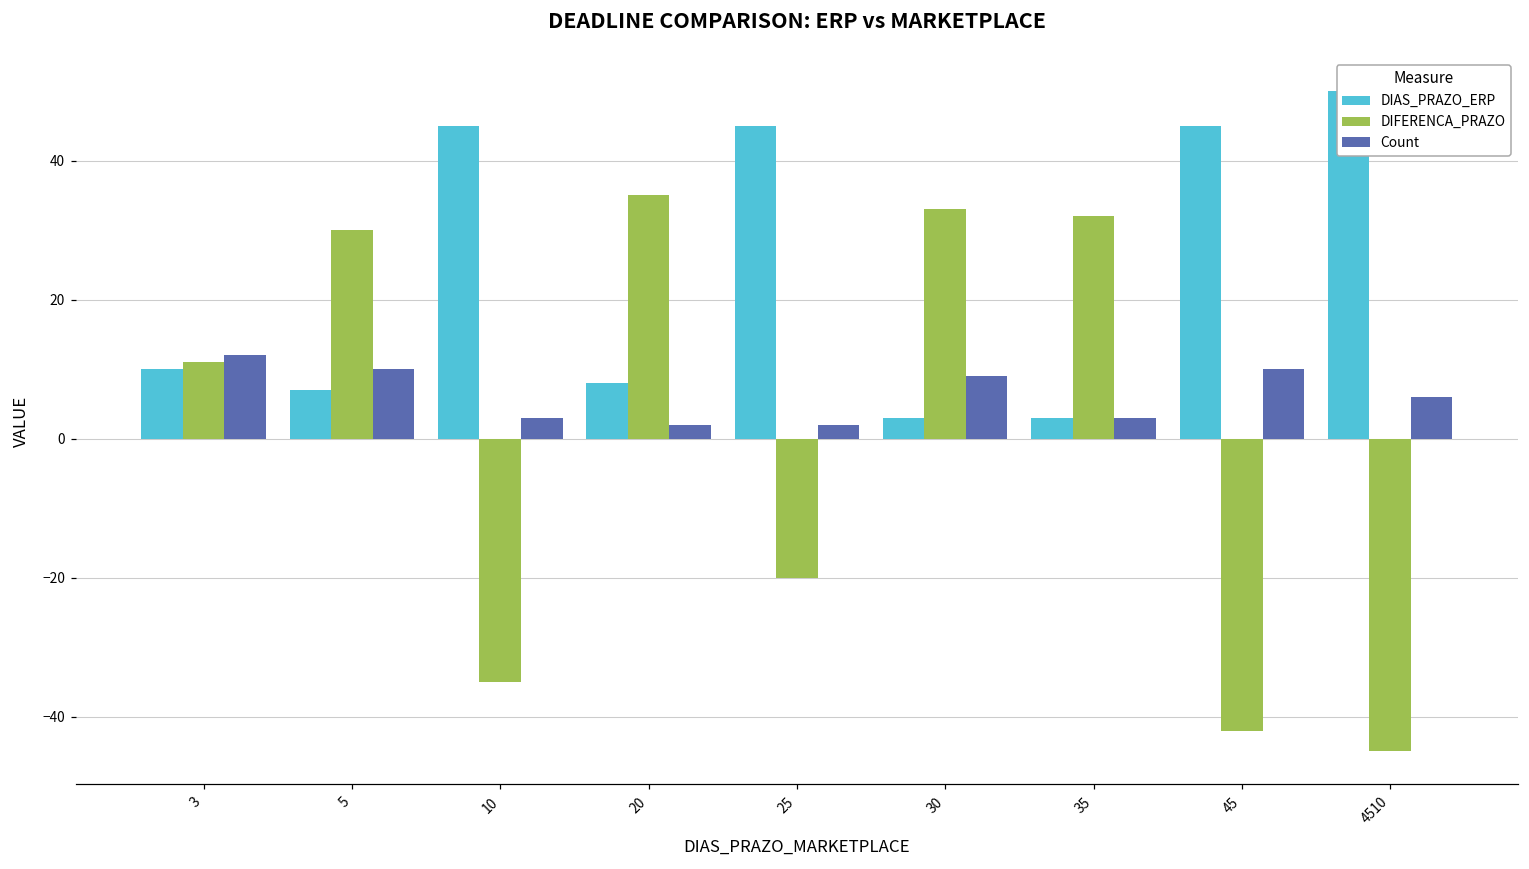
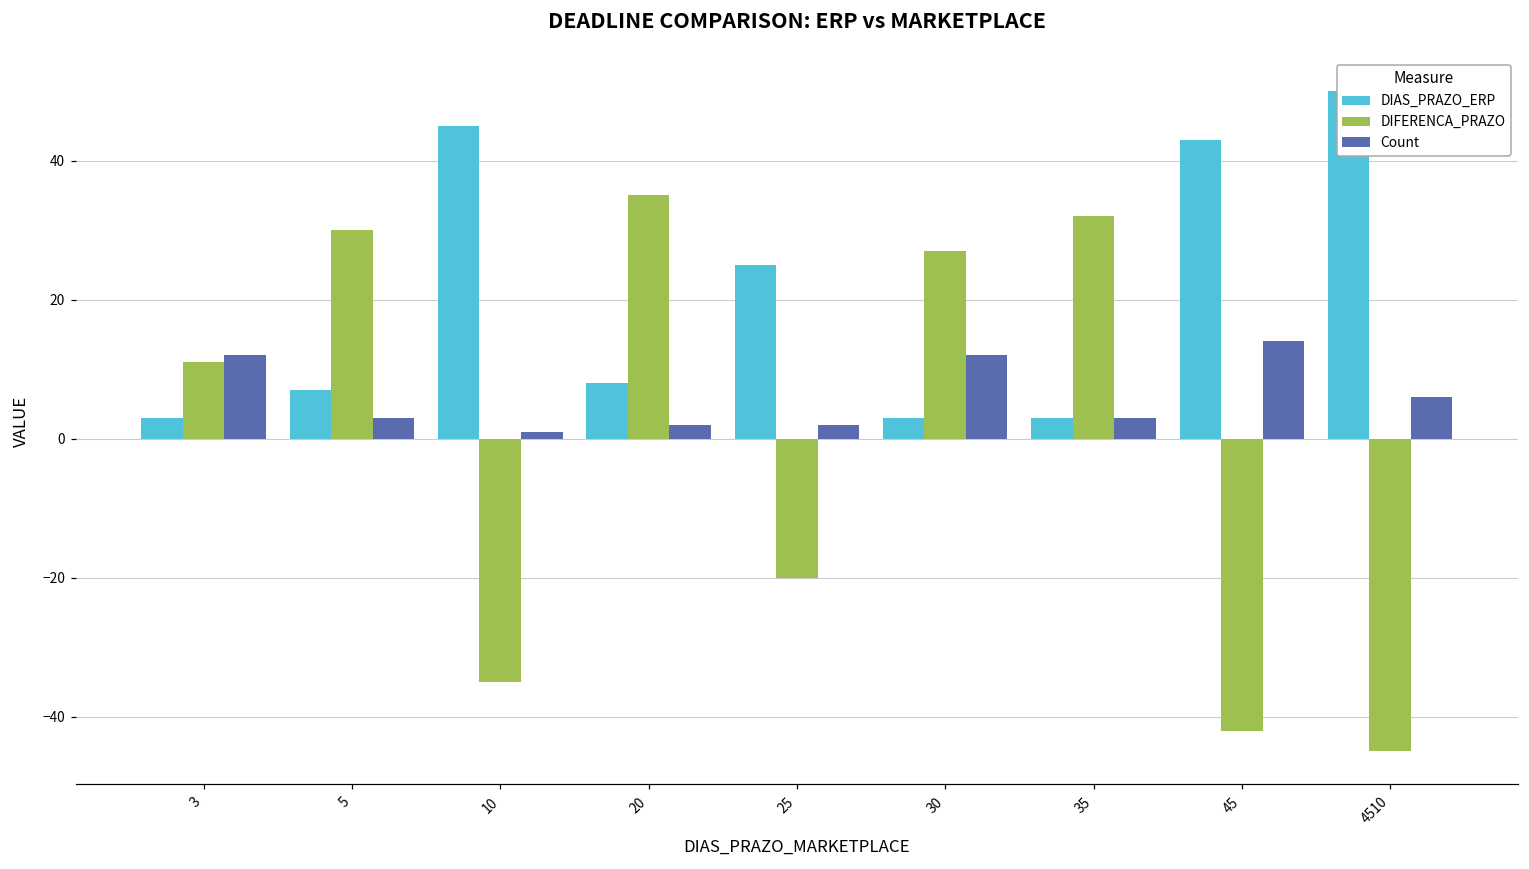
  {
    "DIAS_PRAZO_ERP": {
-     "3": 10,
+     "3": 3,
      "5": 7,
      "10": 45,
      "20": 8,
-     "25": 45,
+     "25": 25,
      "30": 3,
      "35": 3,
-     "45": 45
+     "45": 43
    },
    "DIFERENCA_PRAZO": {
      "3": 11,
      "5": 30,
      "10": -35,
      "20": 35,
      "25": -20,
-     "30": 33,
+     "30": 27,
      "35": 32,
      "45": -42,
      "4510": -45
    },
    "Count": {
      "3": 12,
-     "5": 10,
-     "10": 3,
+     "5": 3,
+     "10": 1,
      "20": 2,
      "25": 2,
-     "30": 9,
+     "30": 12,
      "35": 3,
-     "45": 10,
+     "45": 14,
      "4510": 6
    }
  }
